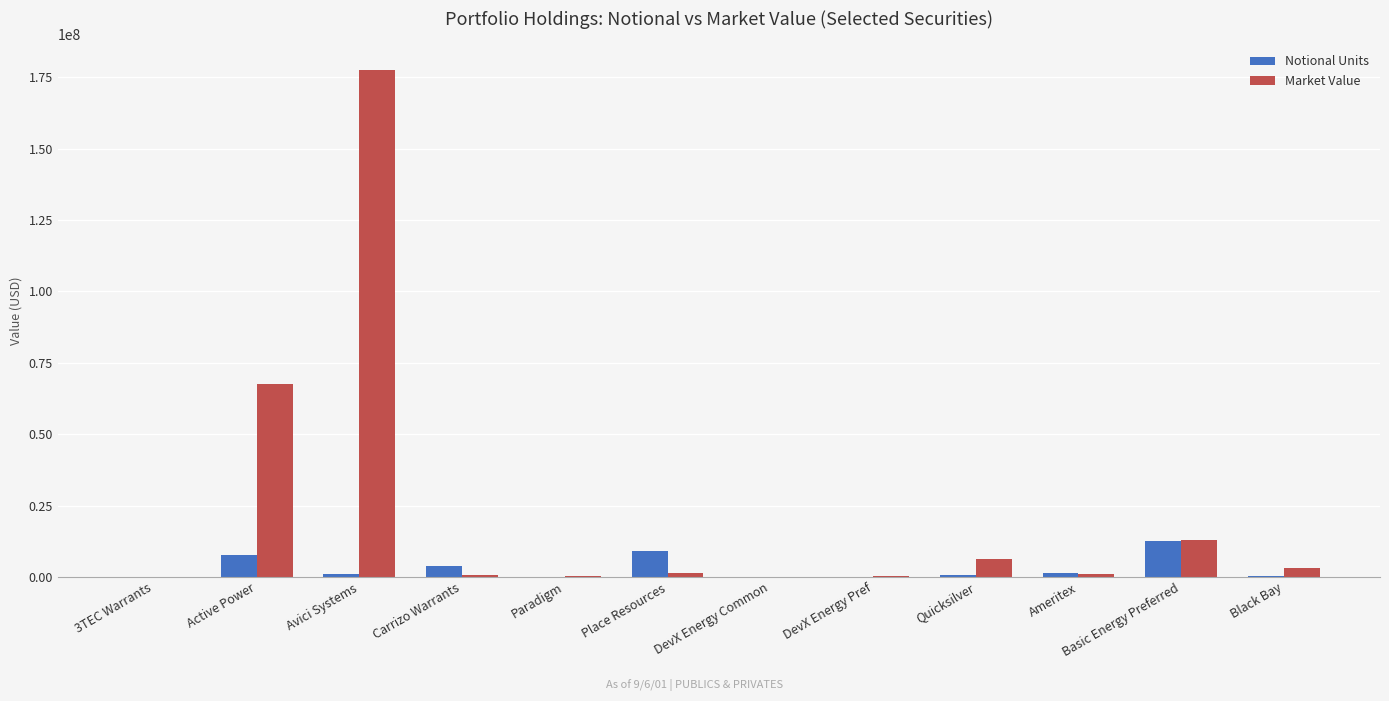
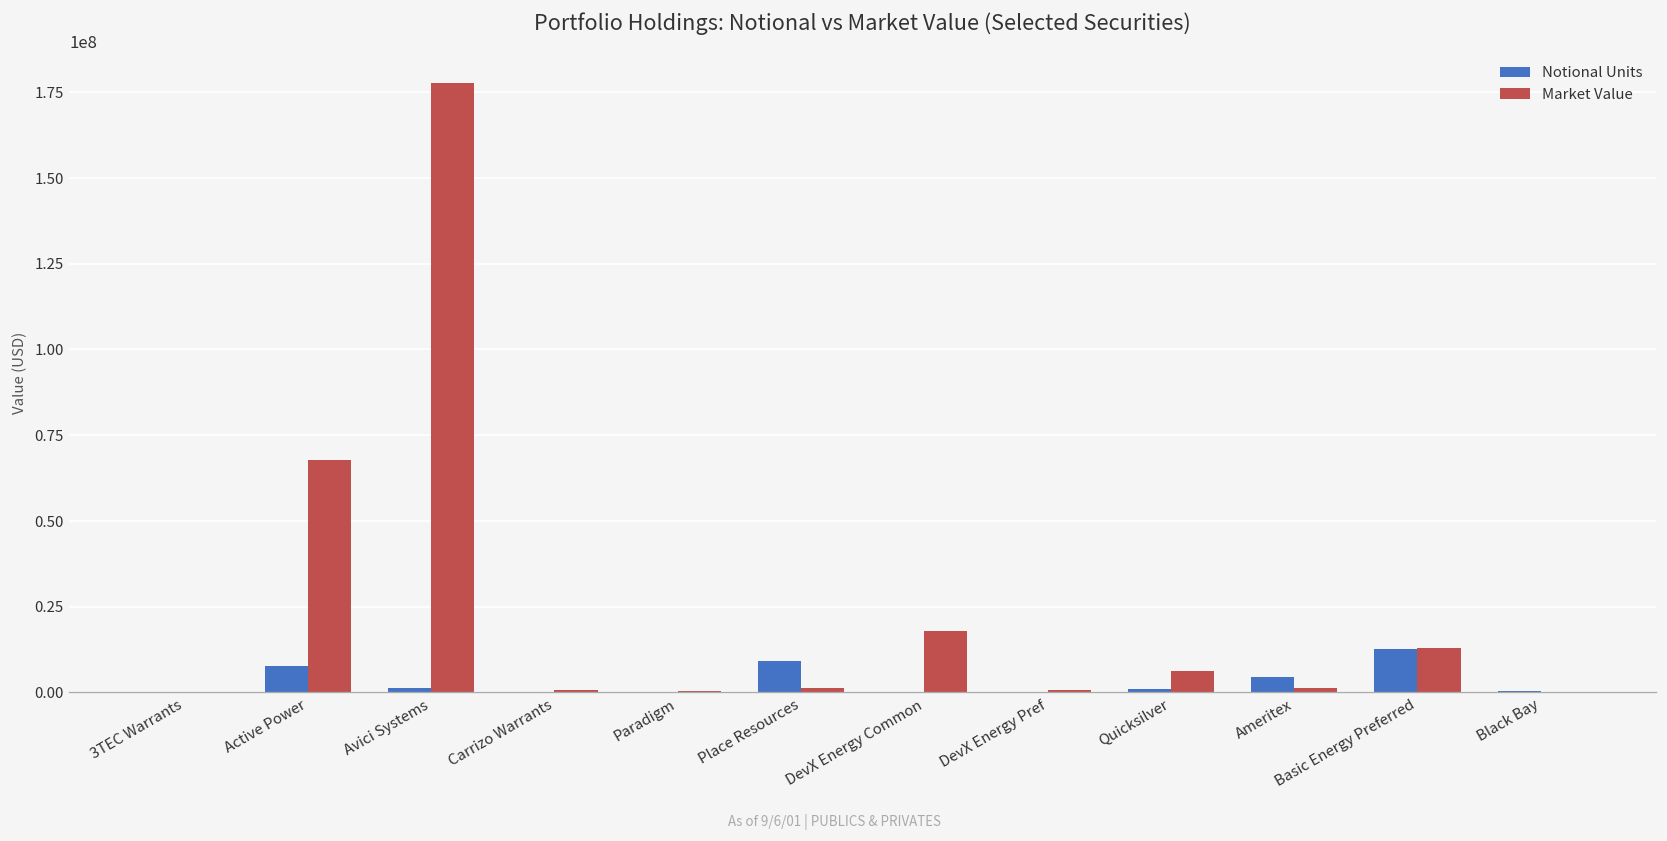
  {
    "Notional Units": {
      "Active Power": 8000000,
      "Avici Systems": 1000000,
-     "Carrizo Warrants": 4000000,
+     "Carrizo Warrants": 0,
      "Place Resources": 9000000,
-     "Ameritex": 2000000,
+     "Ameritex": 5000000,
      "Basic Energy Preferred": 13000000
    },
    "Market Value": {
      "Active Power": 68000000,
      "Avici Systems": 178000000,
      "Place Resources": 1000000,
-     "DevX Energy Common": 0,
+     "DevX Energy Common": 18000000,
      "Quicksilver": 6000000,
      "Ameritex": 1000000,
      "Basic Energy Preferred": 13000000,
-     "Black Bay": 3000000
+     "Black Bay": 0
    }
  }
